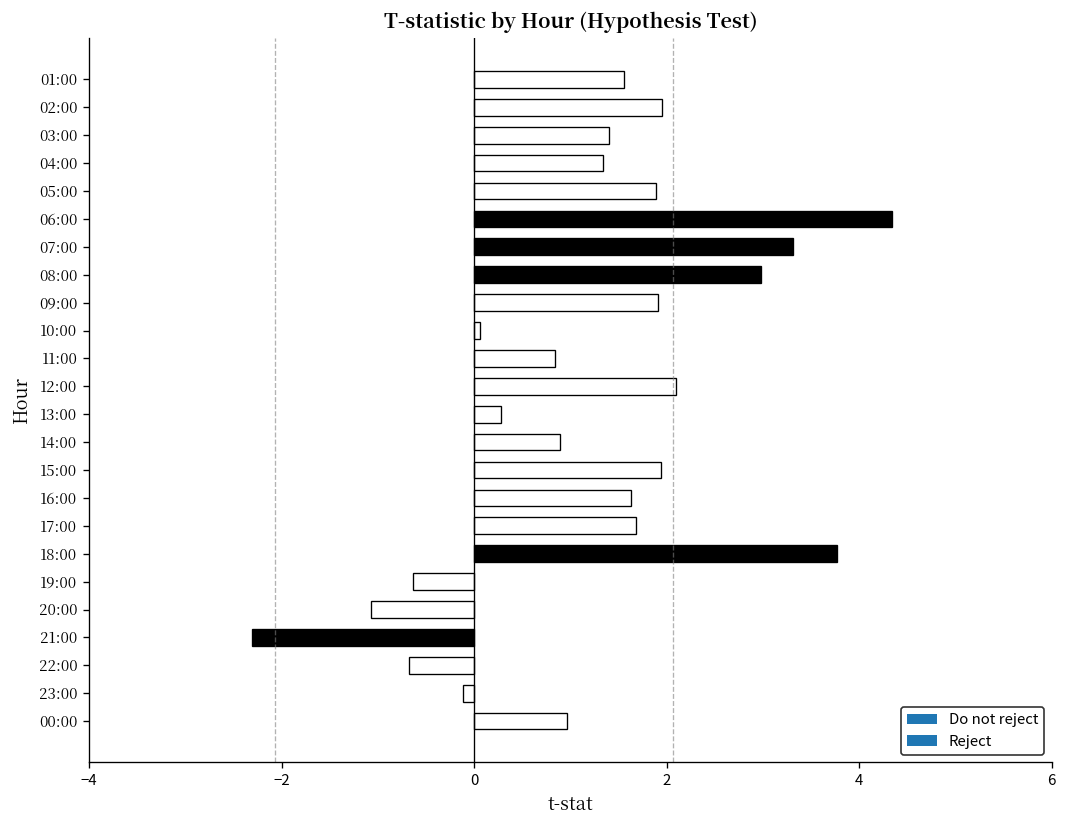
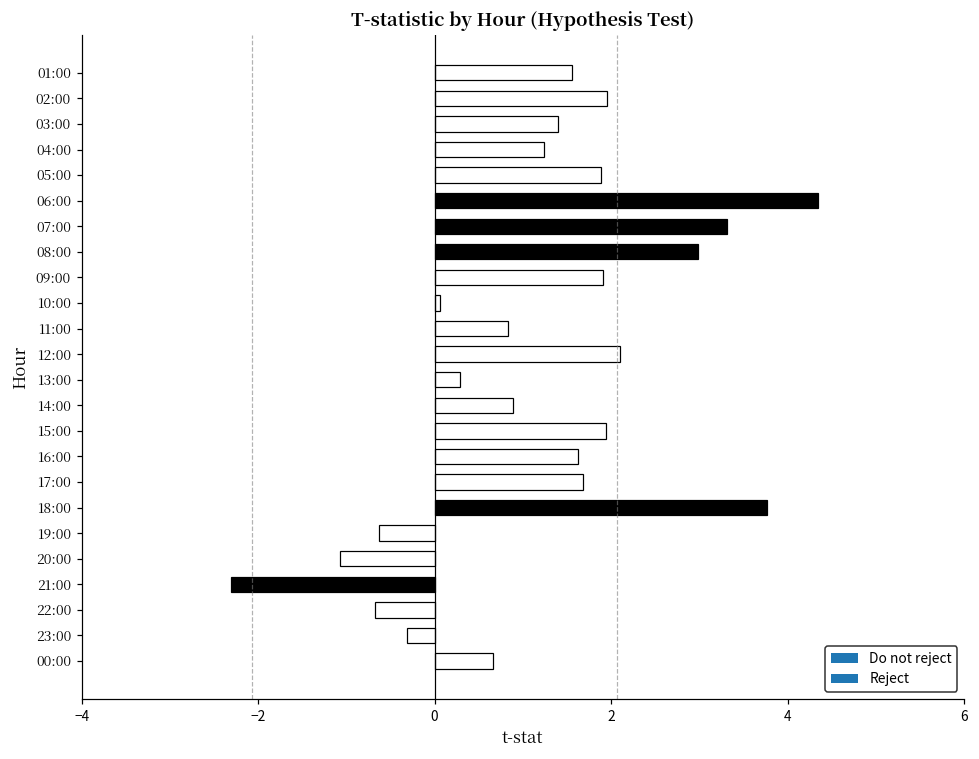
  {
    "01:00": 1.6,
    "02:00": 1.9,
    "03:00": 1.4,
-   "04:00": 1.3,
+   "04:00": 1.2,
    "05:00": 1.9,
    "06:00": 4.3,
    "07:00": 3.3,
    "08:00": 3.0,
    "09:00": 1.9,
    "10:00": 0.1,
    "11:00": 0.8,
    "12:00": 2.1,
    "13:00": 0.3,
    "14:00": 0.9,
    "15:00": 1.9,
    "16:00": 1.6,
    "17:00": 1.7,
    "18:00": 3.8,
    "19:00": -0.6,
    "20:00": -1.1,
    "21:00": -2.3,
    "22:00": -0.7,
-   "23:00": -0.1,
-   "00:00": 1.0
+   "23:00": -0.3,
+   "00:00": 0.7
  }
